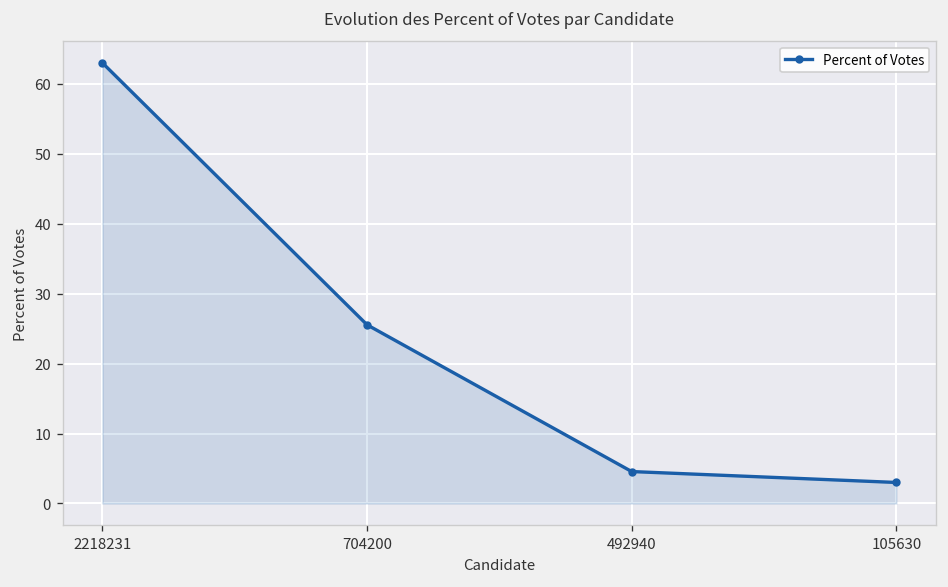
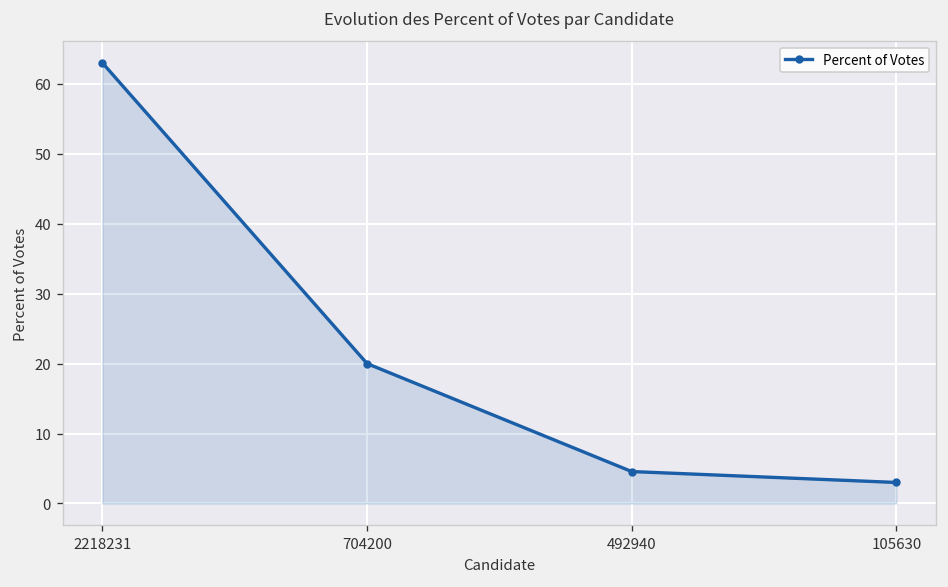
  {
    "2218231": 63,
-   "704200": 26,
+   "704200": 20,
    "492940": 5,
    "105630": 3
  }
